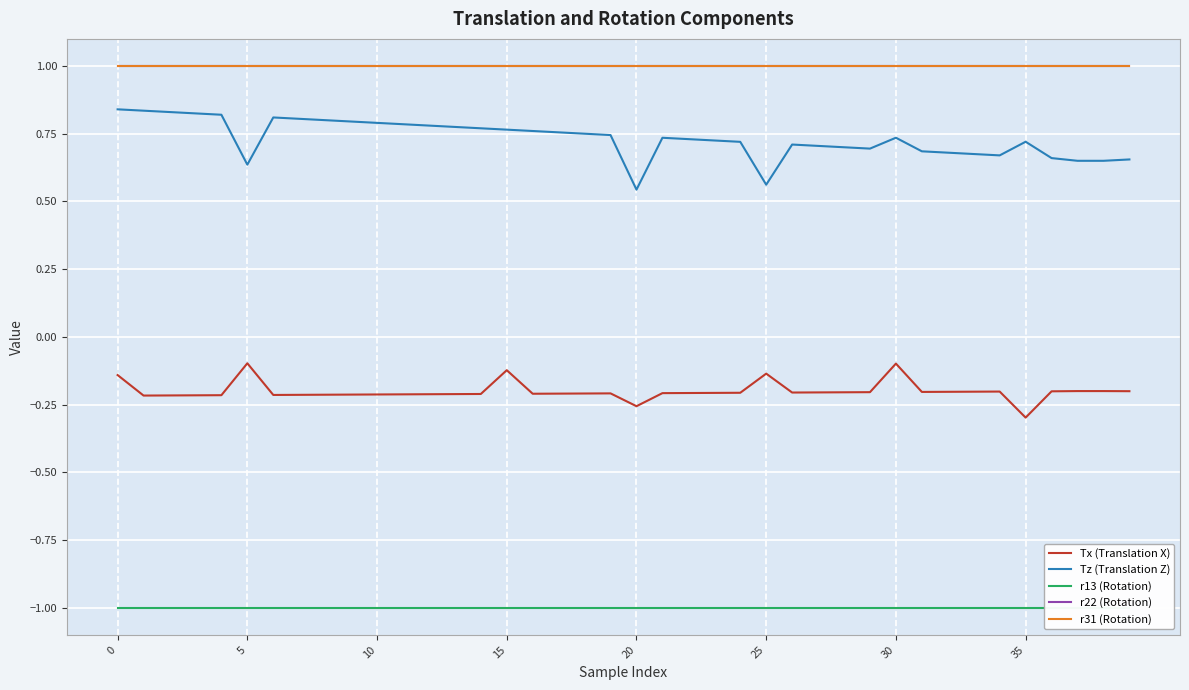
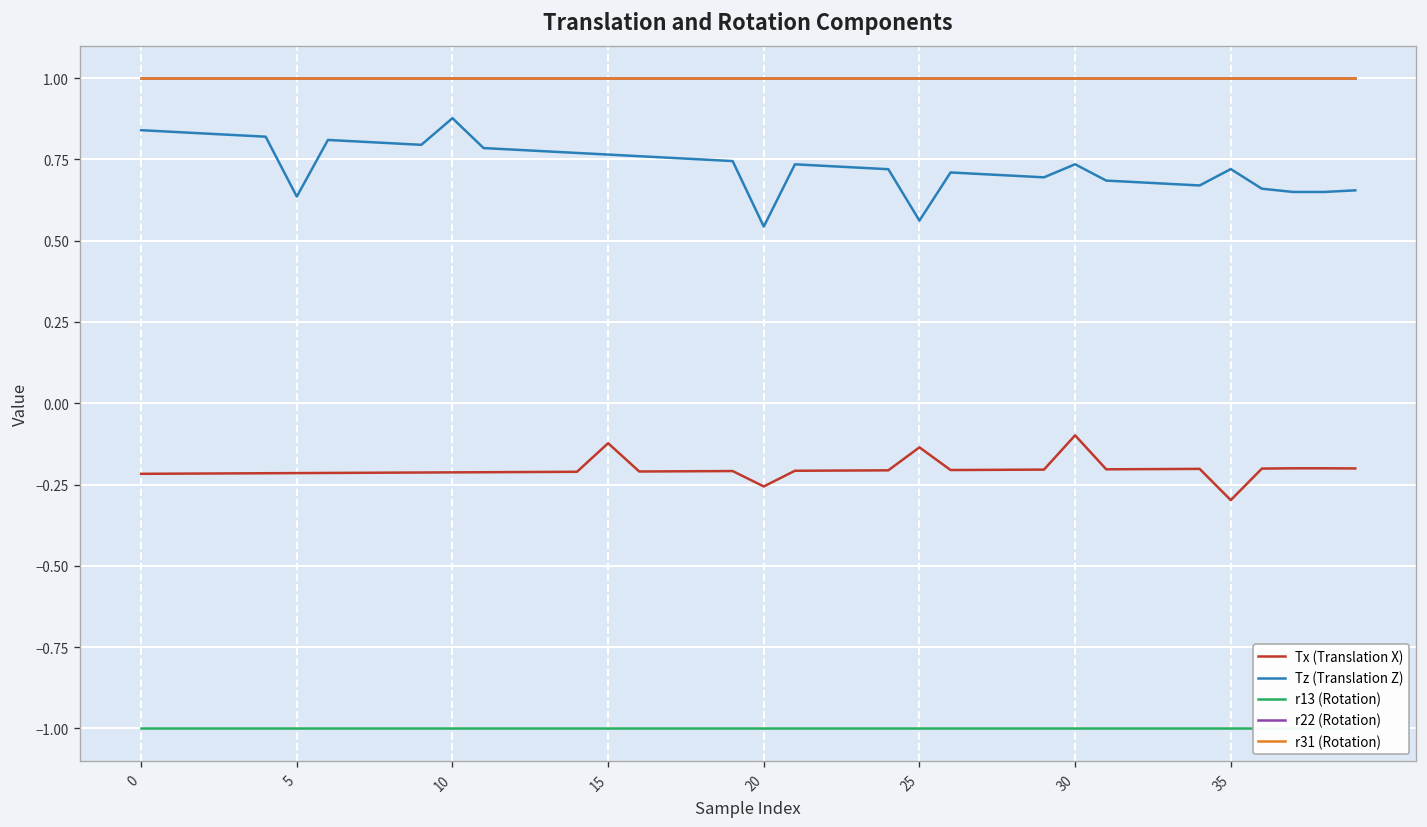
  {
    "Tx (Translation X)": {
-     "0": -0.14,
-     "5": -0.10,
+     "0": -0.22,
+     "5": -0.21,
      "10": -0.21,
      "15": -0.12,
      "20": -0.26,
      "25": -0.14,
      "30": -0.10,
      "35": -0.30
    },
    "Tz (Translation Z)": {
      "0": 0.84,
      "5": 0.64,
-     "10": 0.79,
+     "10": 0.88,
      "15": 0.76,
      "20": 0.54,
      "25": 0.56,
      "30": 0.74,
      "35": 0.72
    },
    "r13 (Rotation)": {
      "0": -1.00,
      "5": -1.00,
      "10": -1.00,
      "15": -1.00,
      "20": -1.00,
      "25": -1.00,
      "30": -1.00,
      "35": -1.00
    },
    "r31 (Rotation)": {
      "0": 1.00,
      "5": 1.00,
      "10": 1.00,
      "15": 1.00,
      "20": 1.00,
      "25": 1.00,
      "30": 1.00,
      "35": 1.00
    }
  }
